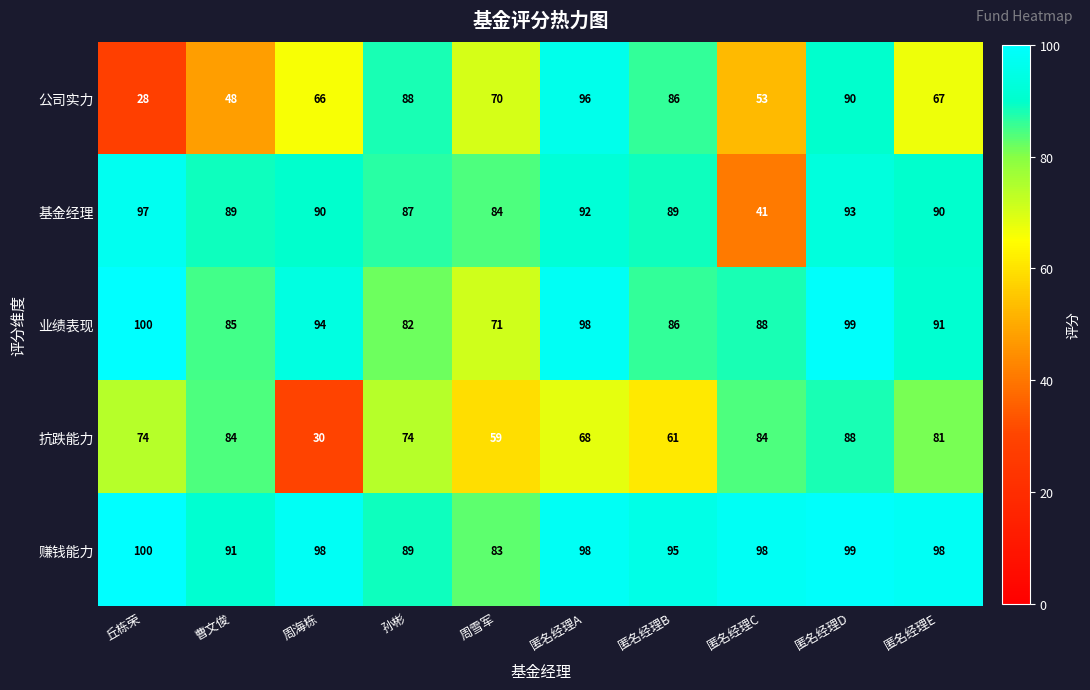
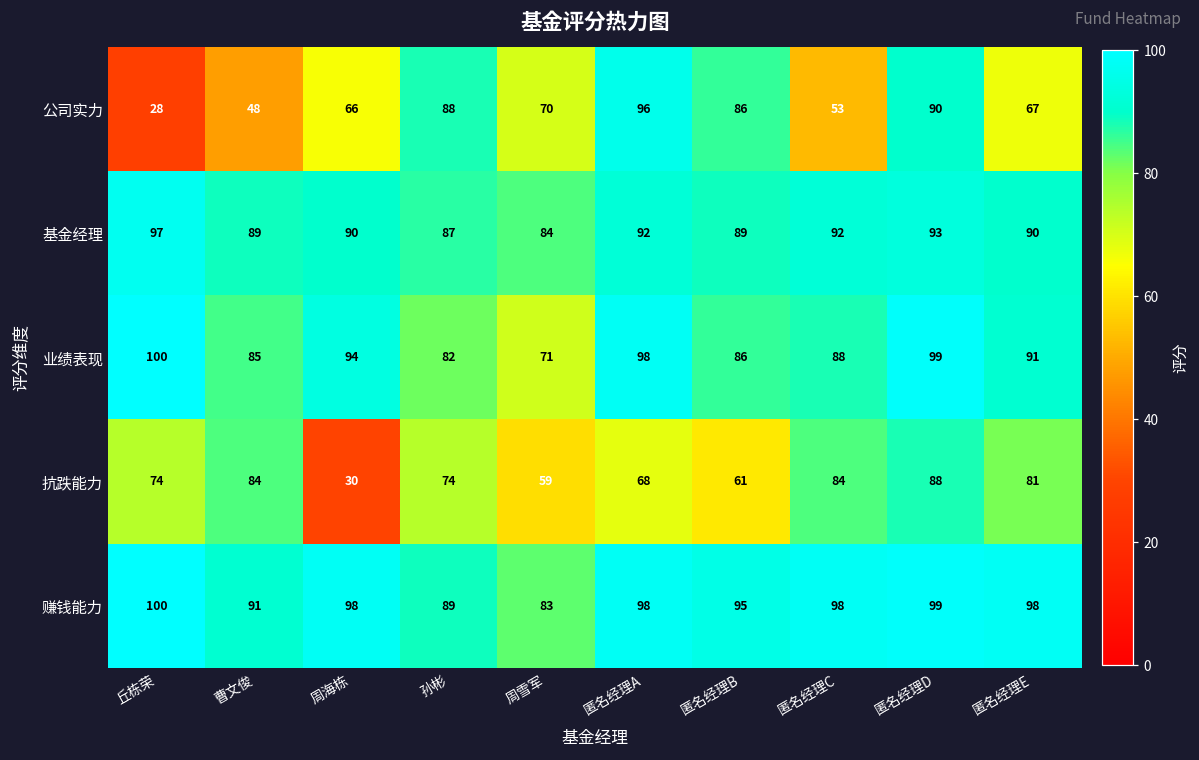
  {
    "公司实力": {
      "丘栋荣": 28,
      "曹文俊": 48,
      "周海栋": 66,
      "孙彬": 88,
      "周雪军": 70,
      "匿名经理A": 96,
      "匿名经理B": 86,
      "匿名经理C": 53,
      "匿名经理D": 90,
      "匿名经理E": 67
    },
    "基金经理": {
      "丘栋荣": 97,
      "曹文俊": 89,
      "周海栋": 90,
      "孙彬": 87,
      "周雪军": 84,
      "匿名经理A": 92,
      "匿名经理B": 89,
-     "匿名经理C": 41,
+     "匿名经理C": 92,
      "匿名经理D": 93,
      "匿名经理E": 90
    },
    "业绩表现": {
      "丘栋荣": 100,
      "曹文俊": 85,
      "周海栋": 94,
      "孙彬": 82,
      "周雪军": 71,
      "匿名经理A": 98,
      "匿名经理B": 86,
      "匿名经理C": 88,
      "匿名经理D": 99,
      "匿名经理E": 91
    },
    "抗跌能力": {
      "丘栋荣": 74,
      "曹文俊": 84,
      "周海栋": 30,
      "孙彬": 74,
      "周雪军": 59,
      "匿名经理A": 68,
      "匿名经理B": 61,
      "匿名经理C": 84,
      "匿名经理D": 88,
      "匿名经理E": 81
    },
    "赚钱能力": {
      "丘栋荣": 100,
      "曹文俊": 91,
      "周海栋": 98,
      "孙彬": 89,
      "周雪军": 83,
      "匿名经理A": 98,
      "匿名经理B": 95,
      "匿名经理C": 98,
      "匿名经理D": 99,
      "匿名经理E": 98
    }
  }
